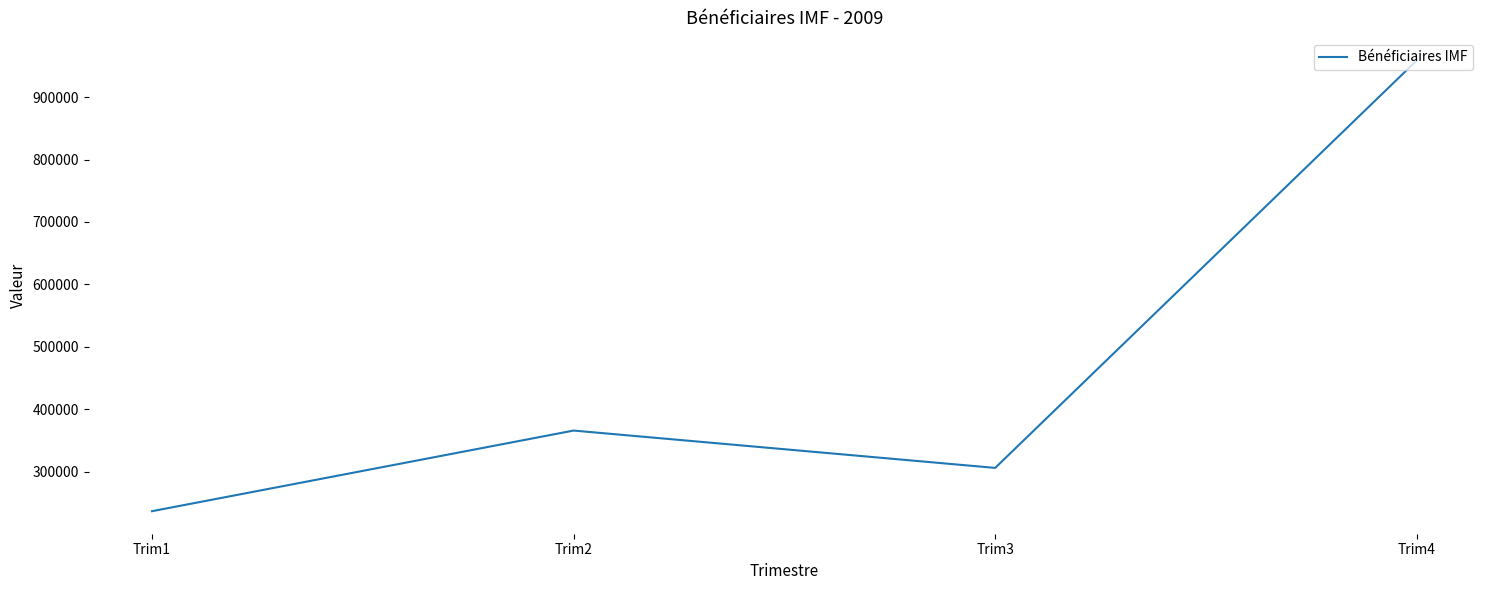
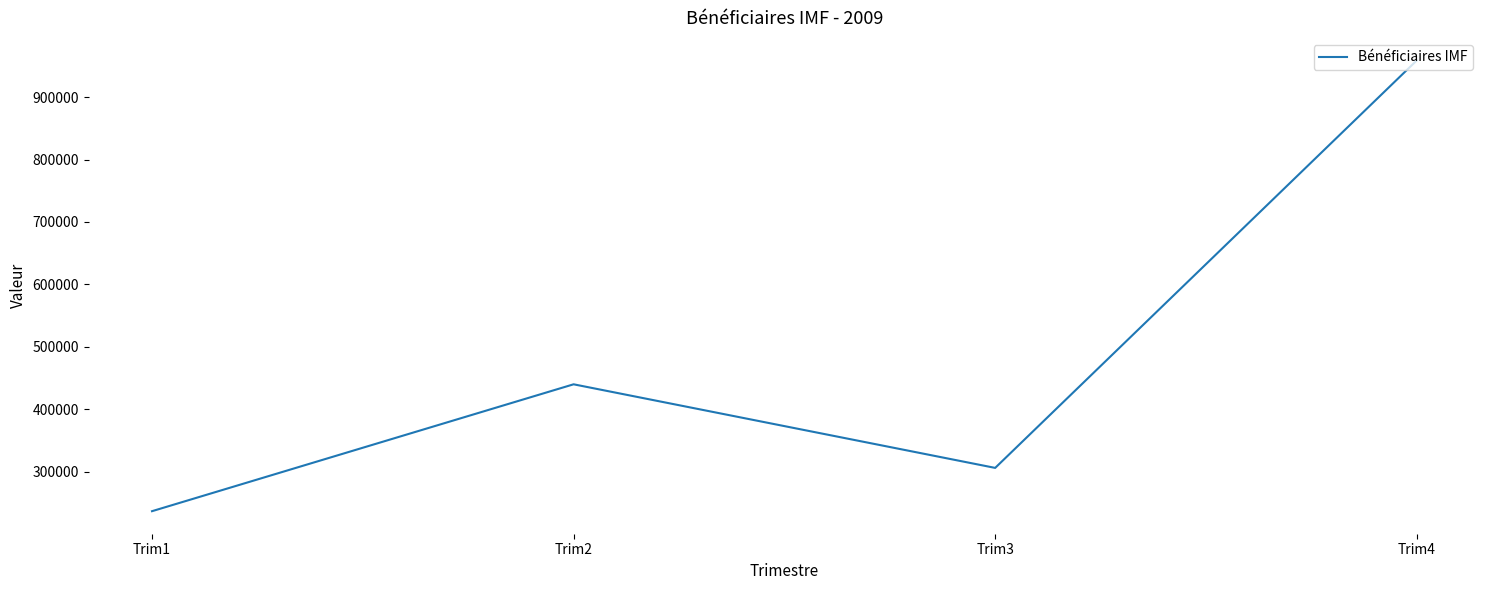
  {
    "Trim1": 240000,
-   "Trim2": 370000,
+   "Trim2": 440000,
    "Trim3": 310000
  }
